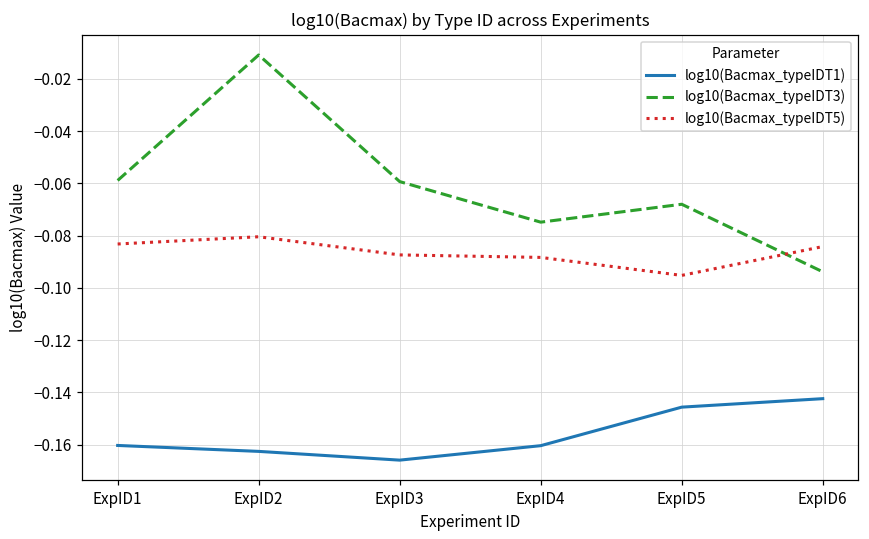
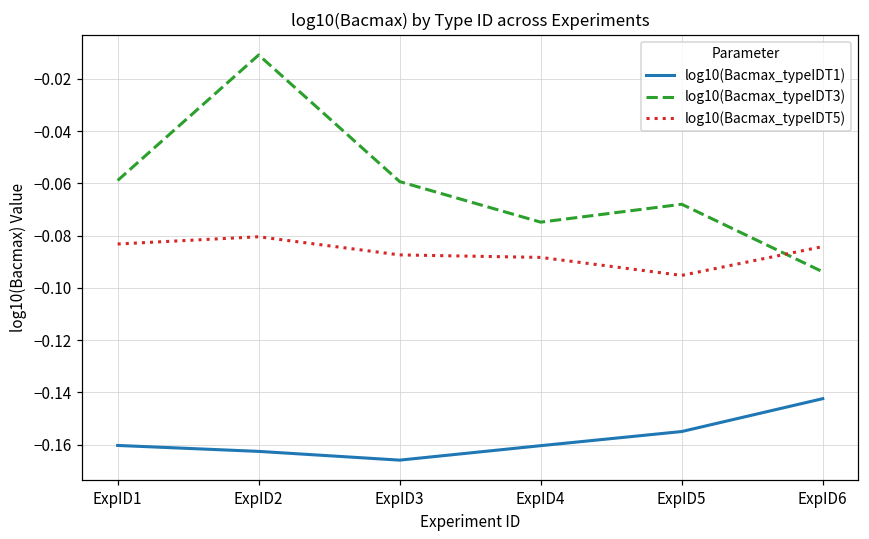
  {
    "log10(Bacmax_typeIDT1)": {
      "ExpID1": -0.160,
      "ExpID2": -0.163,
      "ExpID3": -0.166,
      "ExpID4": -0.160,
-     "ExpID5": -0.146,
+     "ExpID5": -0.155,
      "ExpID6": -0.142
    },
    "log10(Bacmax_typeIDT3)": {
      "ExpID1": -0.059,
      "ExpID2": -0.011,
      "ExpID3": -0.059,
      "ExpID4": -0.075,
      "ExpID5": -0.068,
      "ExpID6": -0.094
    },
    "log10(Bacmax_typeIDT5)": {
      "ExpID1": -0.083,
      "ExpID2": -0.080,
      "ExpID3": -0.087,
      "ExpID4": -0.088,
      "ExpID5": -0.095,
      "ExpID6": -0.084
    }
  }
